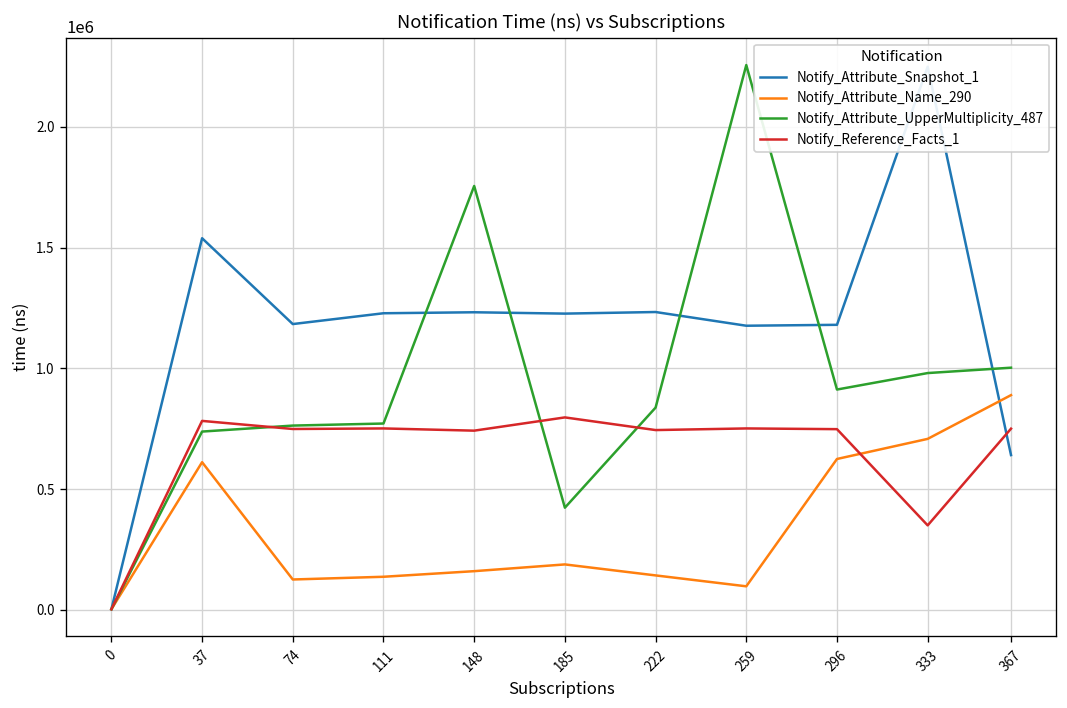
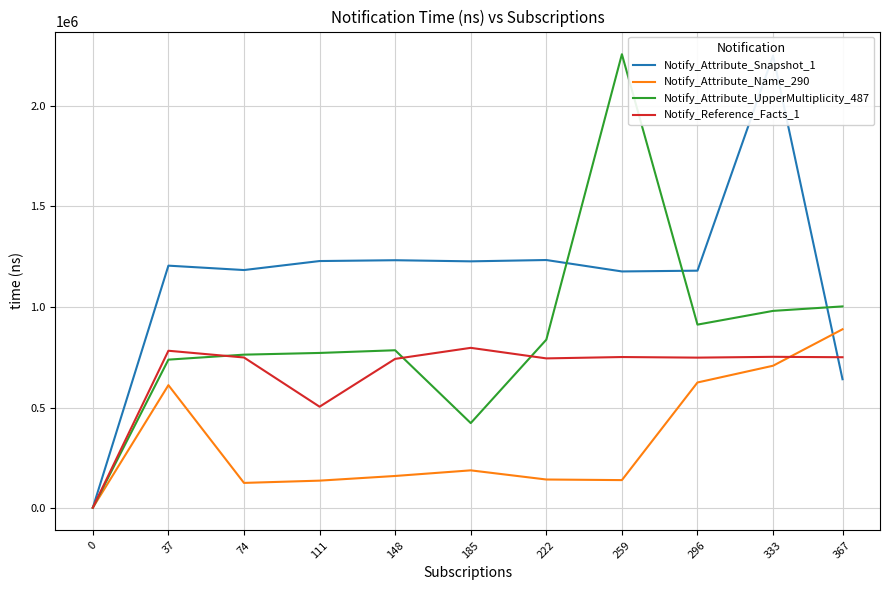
  {
    "Notify_Attribute_Snapshot_1": {
-     "37": 1540000,
+     "37": 1210000,
      "74": 1180000,
      "111": 1230000,
      "148": 1230000,
      "185": 1230000,
      "222": 1230000,
      "259": 1180000,
      "296": 1180000,
      "367": 640000
    },
    "Notify_Attribute_Name_290": {
      "37": 610000,
      "74": 130000,
      "111": 140000,
      "148": 160000,
      "185": 190000,
      "222": 140000,
-     "259": 100000,
+     "259": 140000,
      "296": 620000,
      "333": 710000,
      "367": 890000
    },
    "Notify_Attribute_UpperMultiplicity_487": {
      "37": 740000,
      "74": 760000,
      "111": 770000,
-     "148": 1750000,
+     "148": 780000,
      "185": 420000,
      "222": 840000,
      "259": 2260000,
      "296": 910000,
      "333": 980000,
      "367": 1000000
    },
    "Notify_Reference_Facts_1": {
      "37": 780000,
      "74": 750000,
-     "111": 750000,
+     "111": 500000,
      "148": 740000,
      "185": 800000,
      "222": 740000,
      "259": 750000,
      "296": 750000,
-     "333": 350000,
+     "333": 750000,
      "367": 750000
    }
  }
